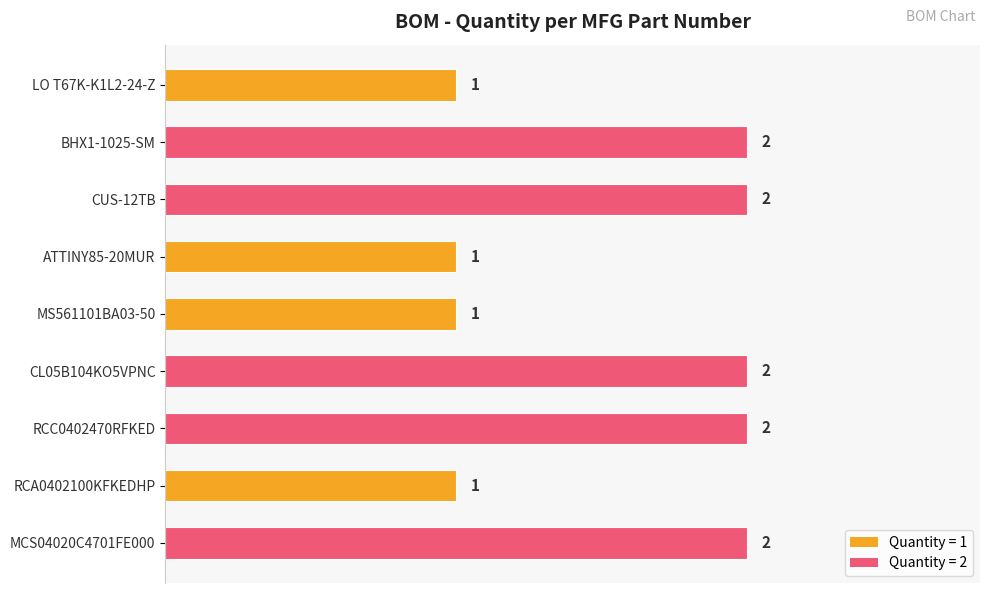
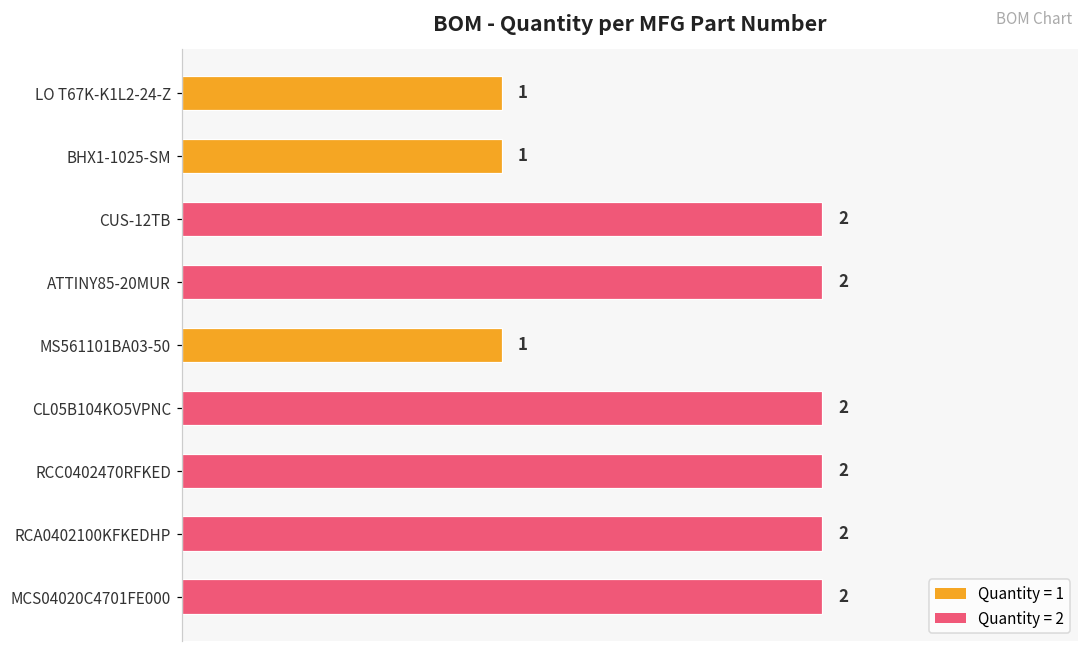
  {
    "LO T67K-K1L2-24-Z": 1,
-   "BHX1-1025-SM": 2,
+   "BHX1-1025-SM": 1,
    "CUS-12TB": 2,
-   "ATTINY85-20MUR": 1,
+   "ATTINY85-20MUR": 2,
    "MS561101BA03-50": 1,
    "CL05B104KO5VPNC": 2,
    "RCC0402470RFKED": 2,
-   "RCA0402100KFKEDHP": 1,
+   "RCA0402100KFKEDHP": 2,
    "MCS04020C4701FE000": 2
  }
